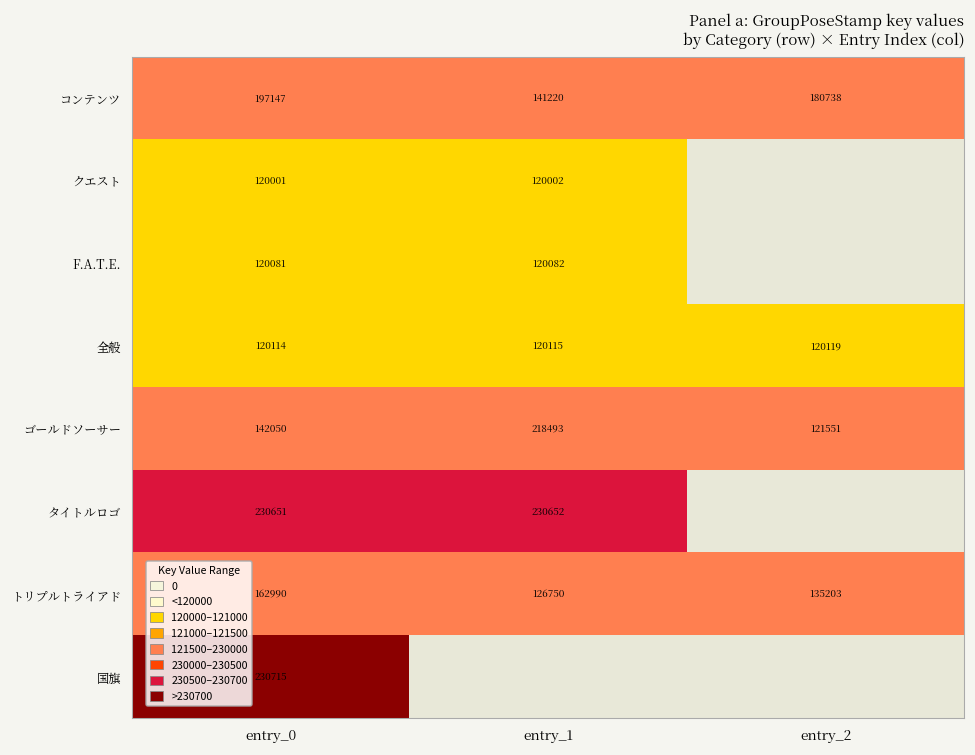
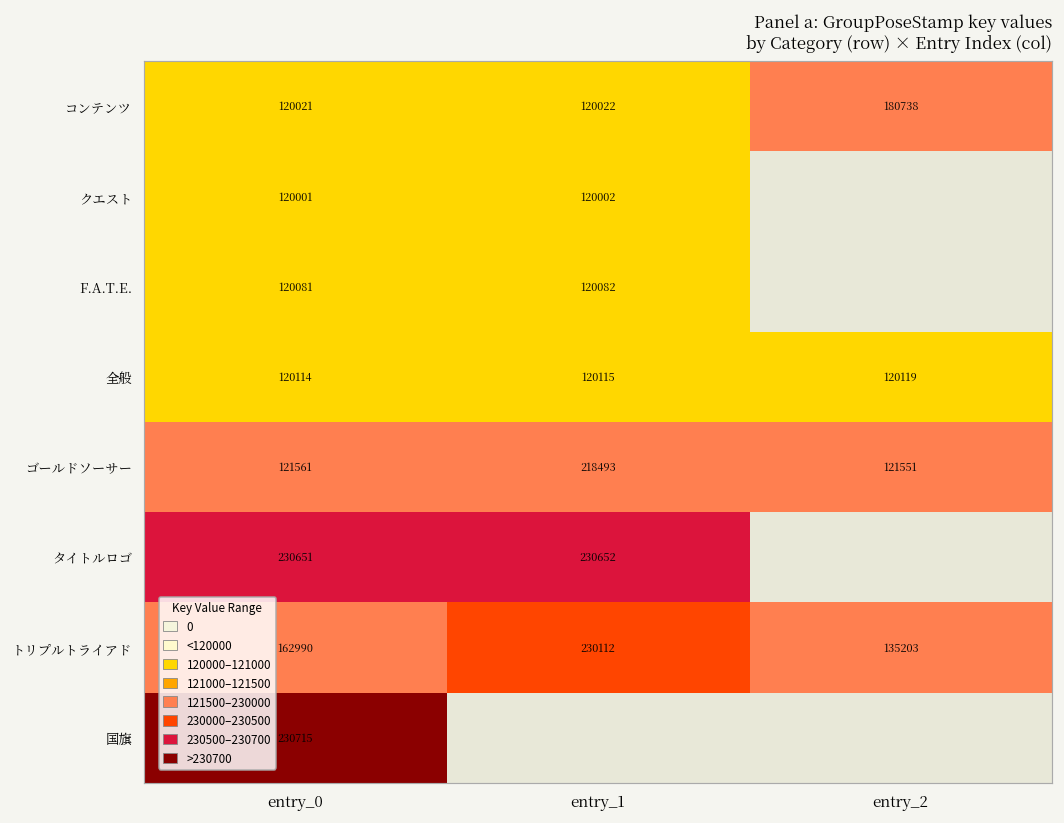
  {
    "コンテンツ": {
-     "entry_0": 197147,
-     "entry_1": 141220,
+     "entry_0": 120021,
+     "entry_1": 120022,
      "entry_2": 180738
    },
    "クエスト": {
      "entry_0": 120001,
      "entry_1": 120002
    },
    "F.A.T.E.": {
      "entry_0": 120081,
      "entry_1": 120082
    },
    "全般": {
      "entry_0": 120114,
      "entry_1": 120115,
      "entry_2": 120119
    },
    "ゴールドソーサー": {
-     "entry_0": 142050,
+     "entry_0": 121561,
      "entry_1": 218493,
      "entry_2": 121551
    },
    "タイトルロゴ": {
      "entry_0": 230651,
      "entry_1": 230652
    },
    "トリプルトライアド": {
      "entry_0": 162990,
-     "entry_1": 126750,
+     "entry_1": 230112,
      "entry_2": 135203
    },
    "国旗": {
      "entry_0": 230715
    }
  }
